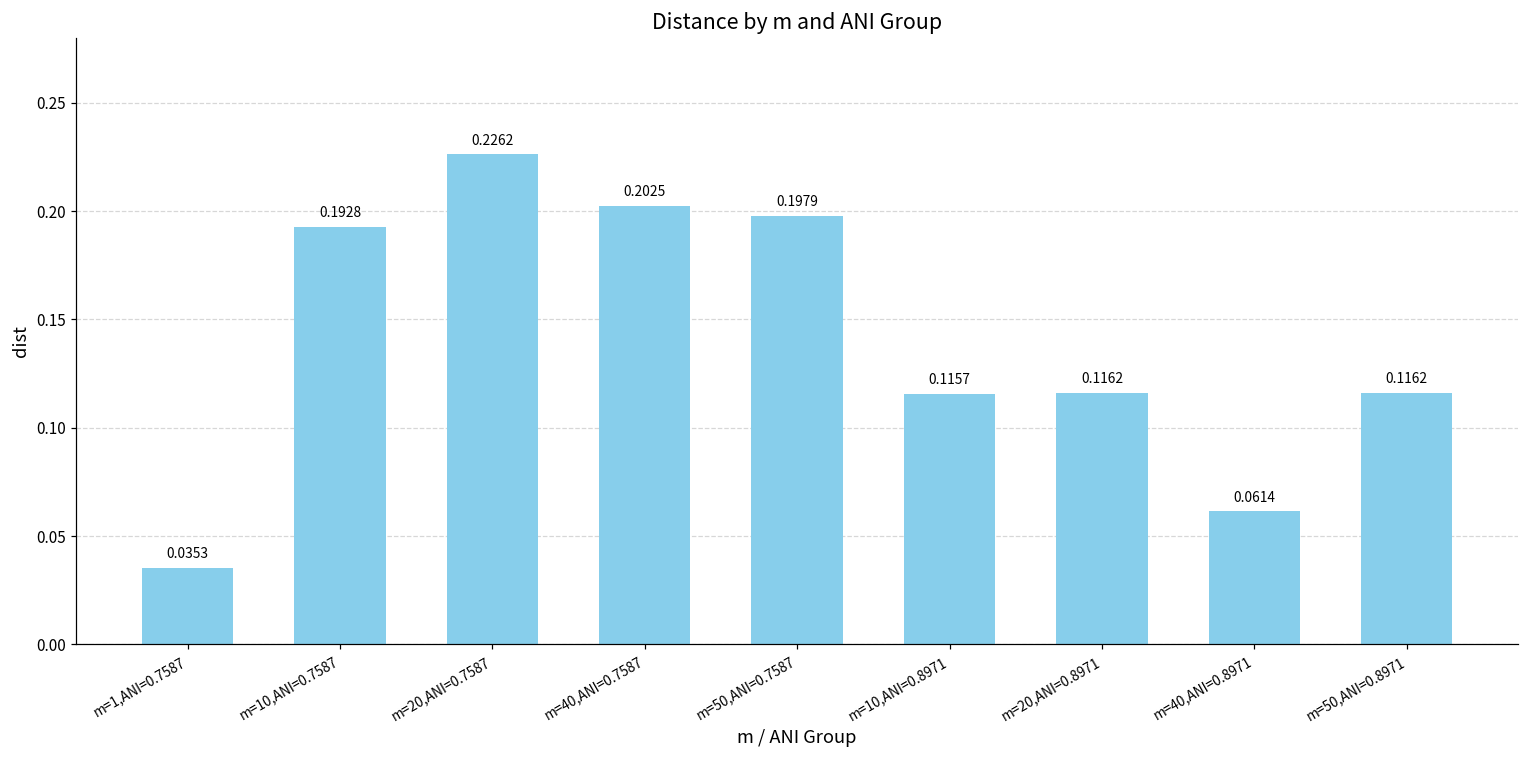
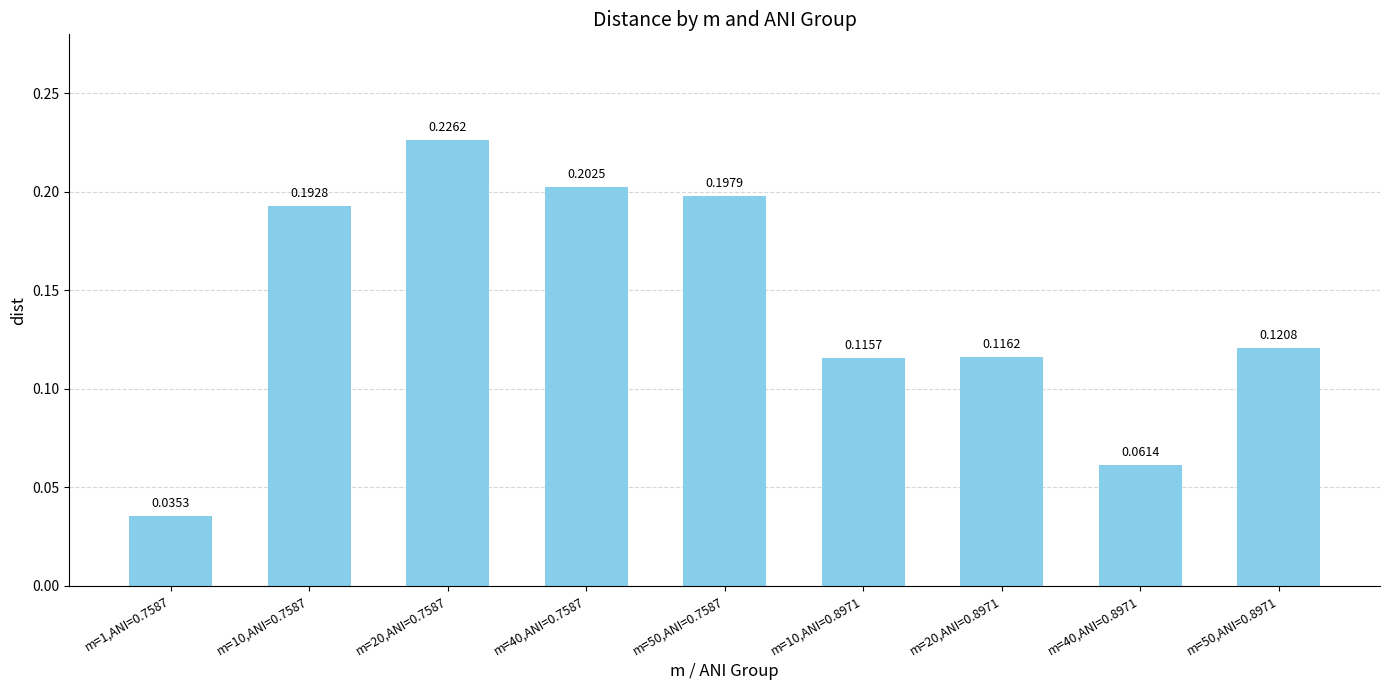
  {
    "m=1,ANI=0.7587": 0.0353,
    "m=10,ANI=0.7587": 0.1928,
    "m=20,ANI=0.7587": 0.2262,
    "m=40,ANI=0.7587": 0.2025,
    "m=50,ANI=0.7587": 0.1979,
    "m=10,ANI=0.8971": 0.1157,
    "m=20,ANI=0.8971": 0.1162,
    "m=40,ANI=0.8971": 0.0614,
-   "m=50,ANI=0.8971": 0.1162
+   "m=50,ANI=0.8971": 0.1208
  }
